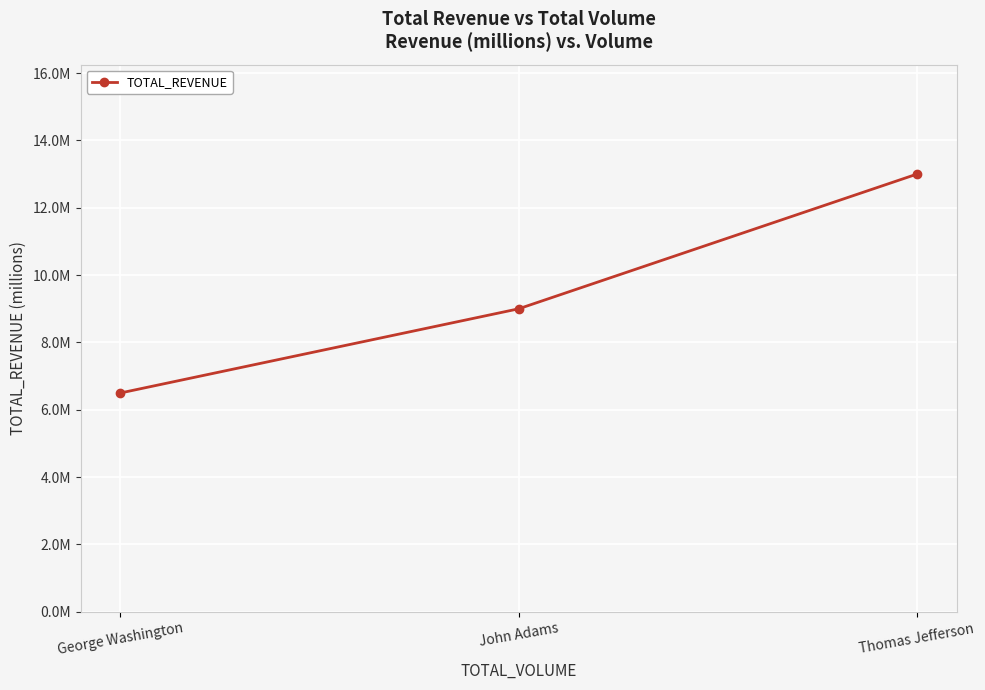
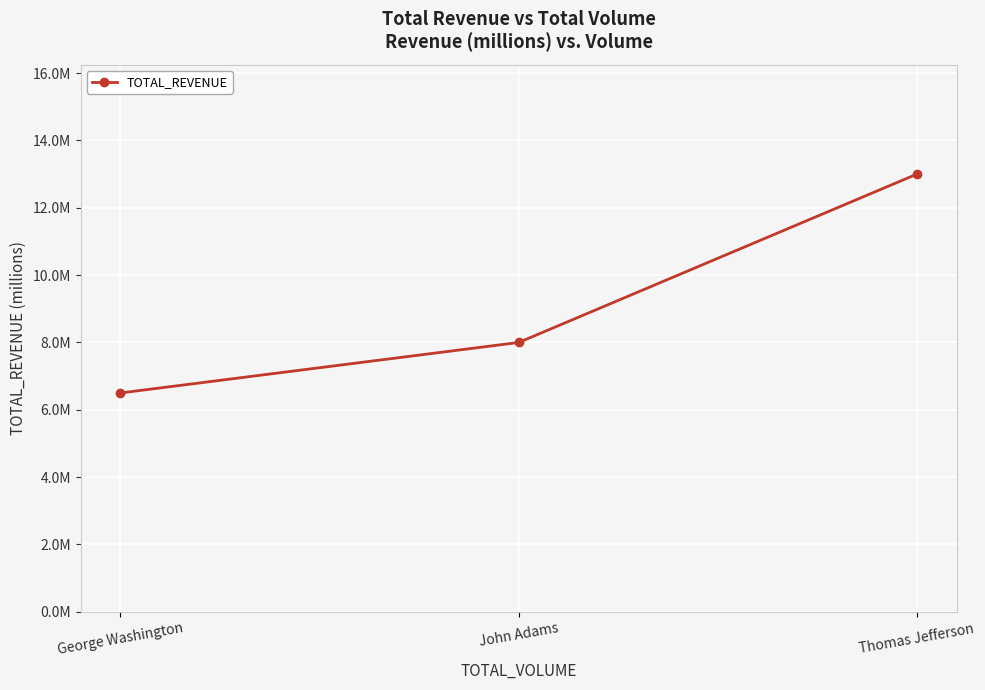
  {
    "George Washington": 6500000,
-   "John Adams": 9000000,
+   "John Adams": 8000000,
    "Thomas Jefferson": 13000000
  }
